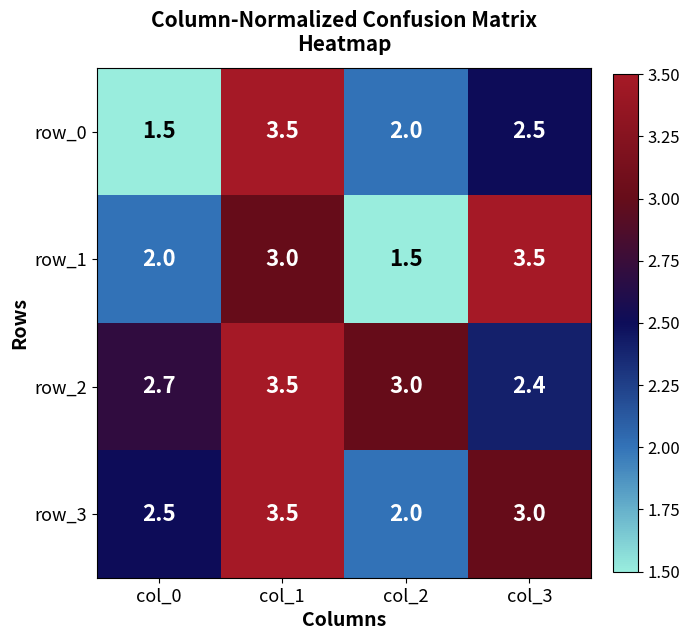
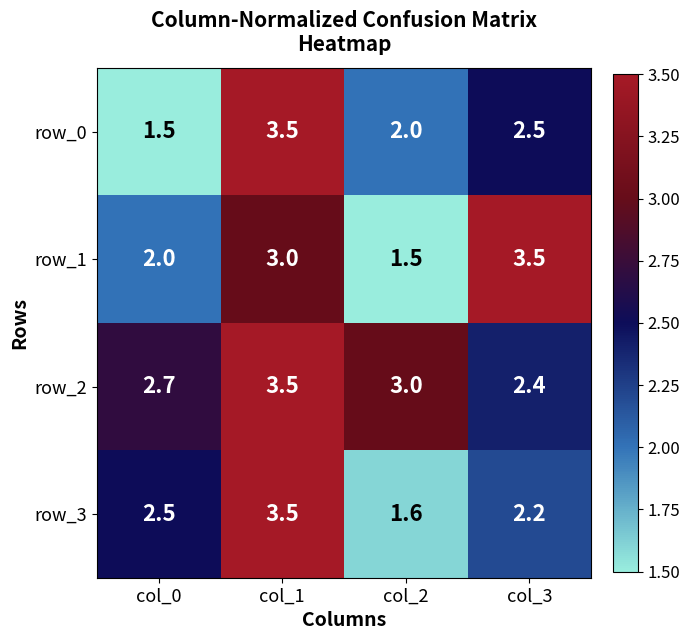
  {
    "row_0": {
      "col_0": 1.5,
      "col_1": 3.5,
      "col_2": 2.0,
      "col_3": 2.5
    },
    "row_1": {
      "col_0": 2.0,
      "col_1": 3.0,
      "col_2": 1.5,
      "col_3": 3.5
    },
    "row_2": {
      "col_0": 2.7,
      "col_1": 3.5,
      "col_2": 3.0,
      "col_3": 2.4
    },
    "row_3": {
      "col_0": 2.5,
      "col_1": 3.5,
-     "col_2": 2.0,
-     "col_3": 3.0
+     "col_2": 1.6,
+     "col_3": 2.2
    }
  }
